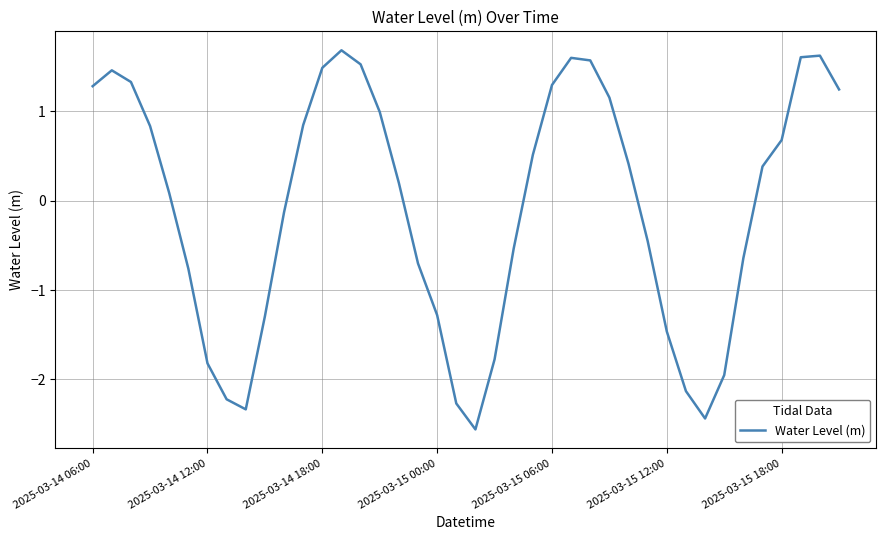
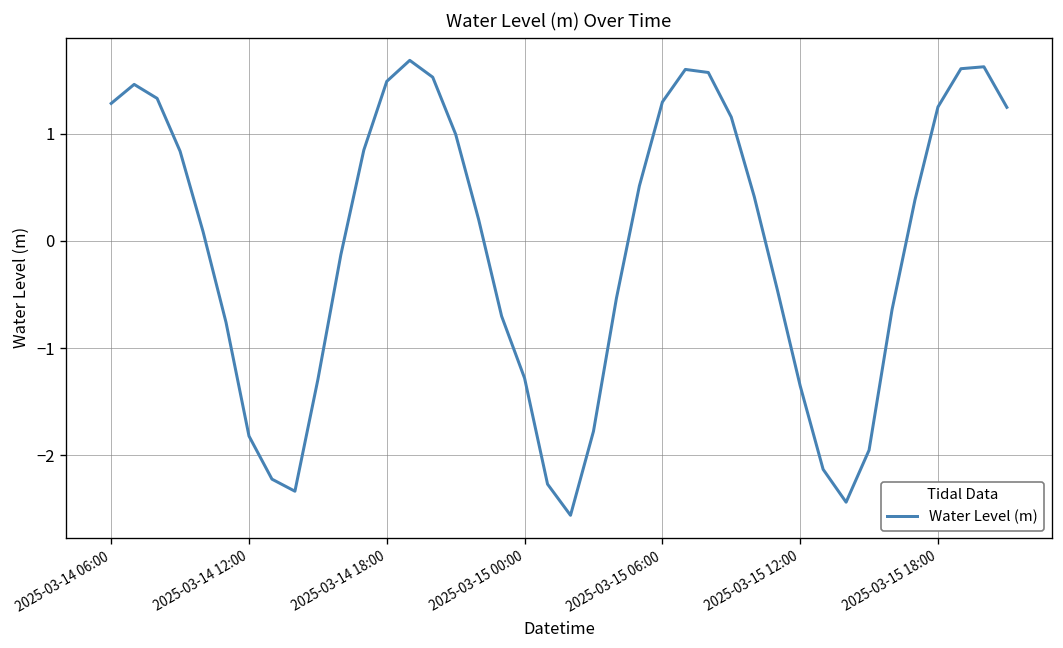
  {
    "2025-03-14 06:00": 1.3,
    "2025-03-14 12:00": -1.8,
    "2025-03-14 18:00": 1.5,
    "2025-03-15 00:00": -1.3,
    "2025-03-15 06:00": 1.3,
-   "2025-03-15 12:00": -1.5,
-   "2025-03-15 18:00": 0.7
+   "2025-03-15 12:00": -1.4,
+   "2025-03-15 18:00": 1.3
  }
